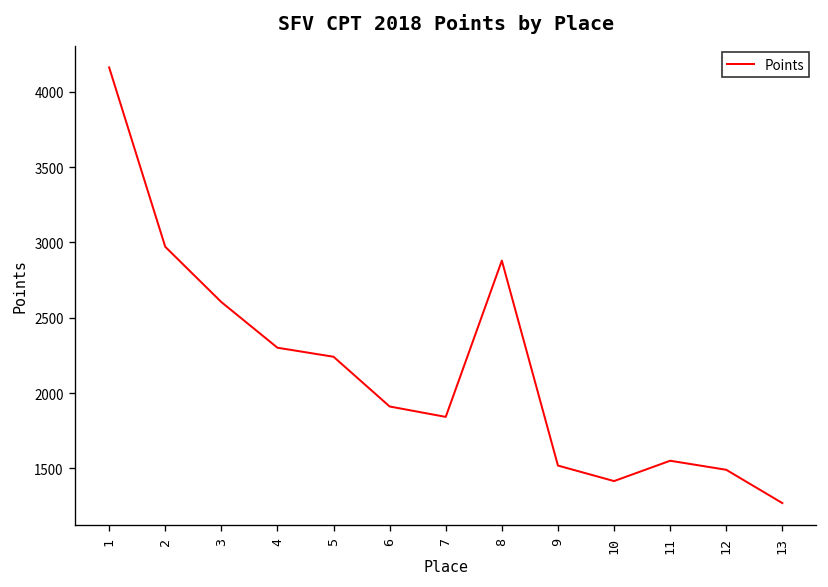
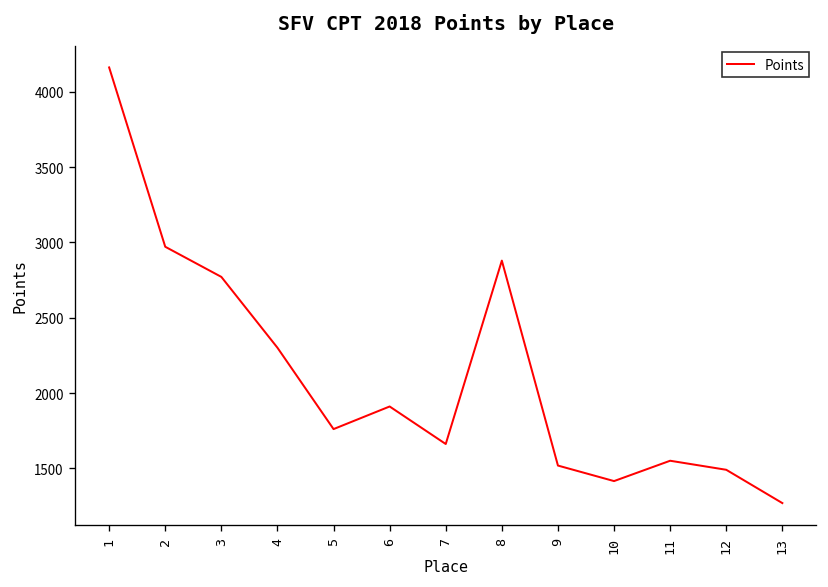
  {
    "1": 4160,
    "2": 2970,
-   "3": 2600,
+   "3": 2770,
    "4": 2300,
-   "5": 2240,
+   "5": 1760,
    "6": 1910,
-   "7": 1840,
+   "7": 1660,
    "8": 2880,
    "9": 1520,
    "10": 1420,
    "11": 1550,
    "12": 1490,
    "13": 1270
  }
